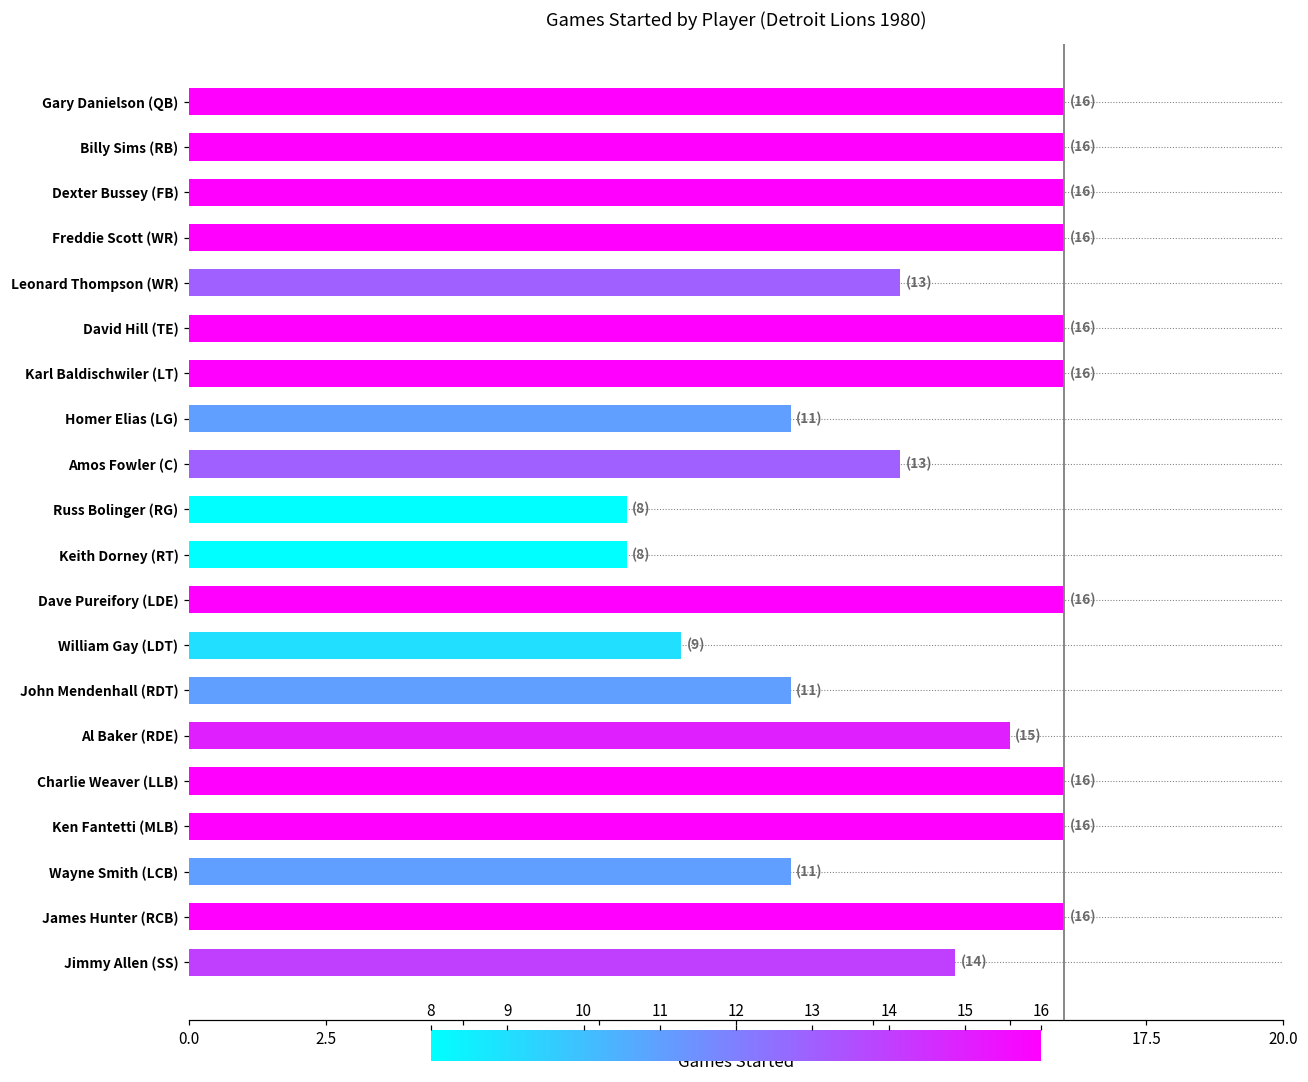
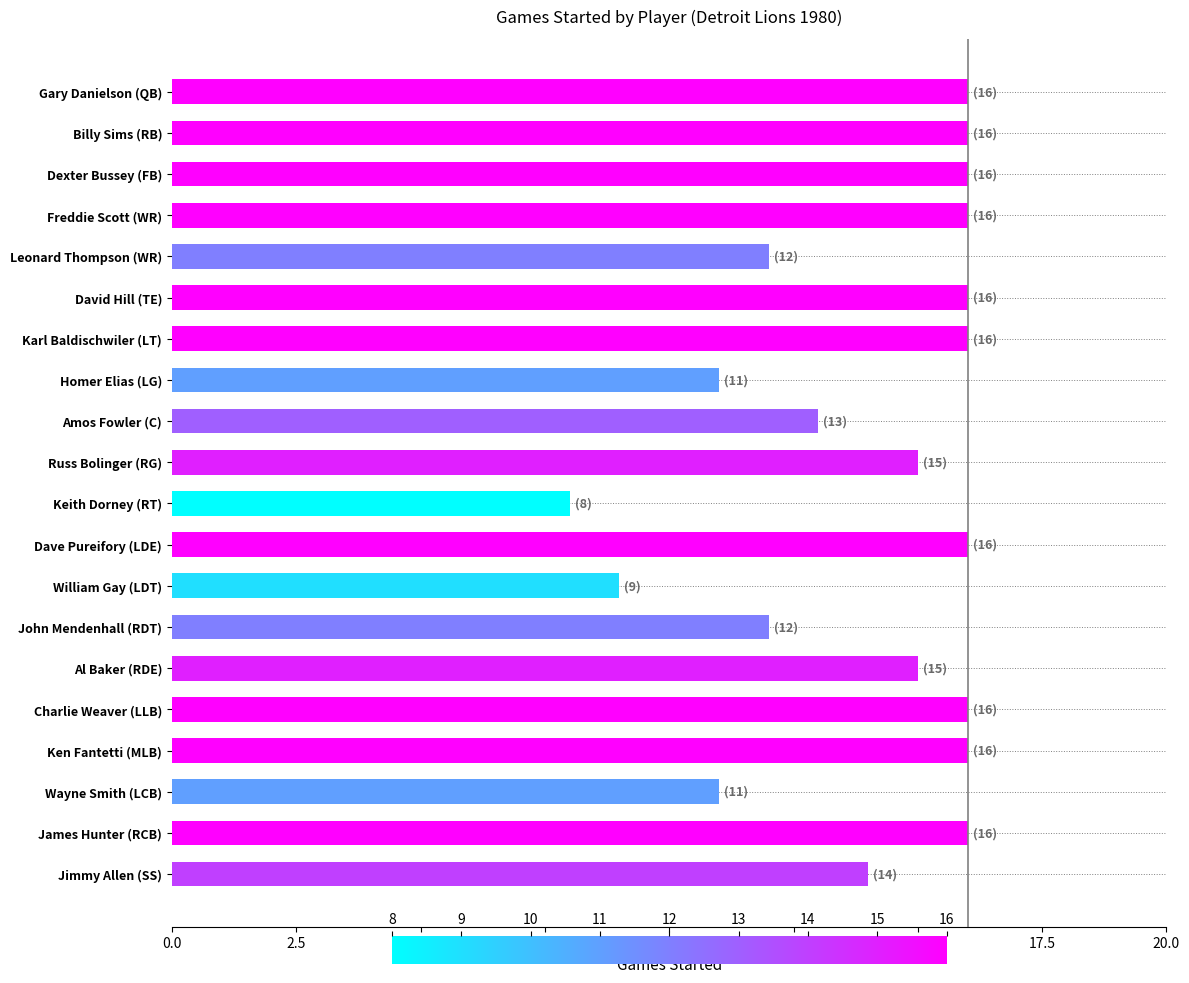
  {
    "Gary Danielson (QB)": "(16)",
    "Billy Sims (RB)": "(16)",
    "Dexter Bussey (FB)": "(16)",
    "Freddie Scott (WR)": "(16)",
-   "Leonard Thompson (WR)": "(13)",
+   "Leonard Thompson (WR)": "(12)",
    "David Hill (TE)": "(16)",
    "Karl Baldischwiler (LT)": "(16)",
    "Homer Elias (LG)": "(11)",
    "Amos Fowler (C)": "(13)",
-   "Russ Bolinger (RG)": "(8)",
+   "Russ Bolinger (RG)": "(15)",
    "Keith Dorney (RT)": "(8)",
    "Dave Pureifory (LDE)": "(16)",
    "William Gay (LDT)": "(9)",
-   "John Mendenhall (RDT)": "(11)",
+   "John Mendenhall (RDT)": "(12)",
    "Al Baker (RDE)": "(15)",
    "Charlie Weaver (LLB)": "(16)",
    "Ken Fantetti (MLB)": "(16)",
    "Wayne Smith (LCB)": "(11)",
    "James Hunter (RCB)": "(16)",
    "Jimmy Allen (SS)": "(14)"
  }
